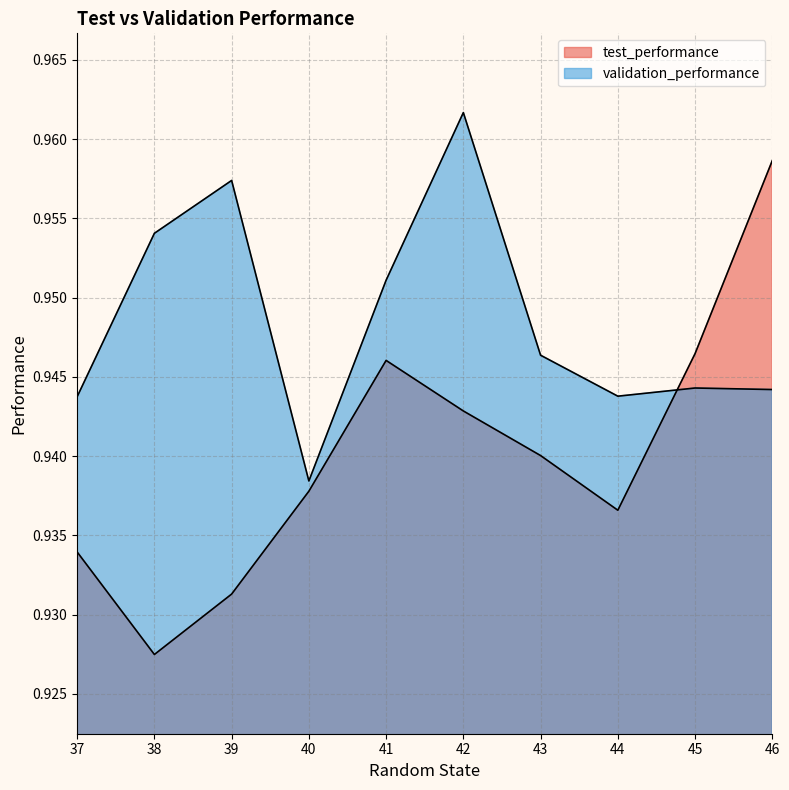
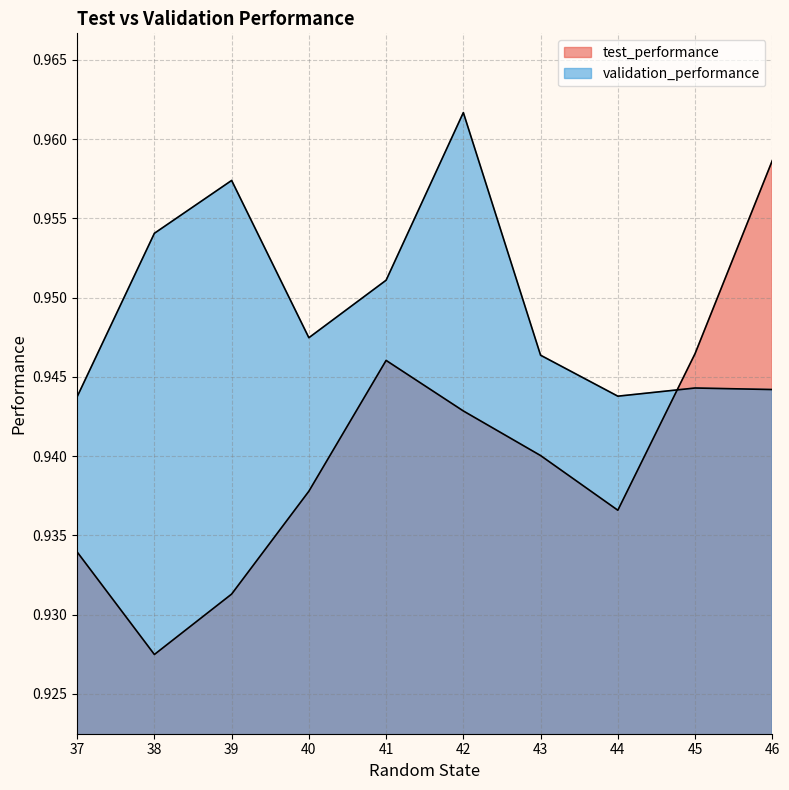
  {
    "test_performance": {
      "37": 0.9339,
      "38": 0.9275,
      "39": 0.9313,
      "40": 0.9378,
      "41": 0.9460,
      "42": 0.9428,
      "43": 0.9400,
      "44": 0.9366,
      "45": 0.9465,
      "46": 0.9586
    },
    "validation_performance": {
      "37": 0.9437,
      "38": 0.9541,
      "39": 0.9574,
-     "40": 0.9384,
+     "40": 0.9475,
      "41": 0.9511,
      "42": 0.9617,
      "43": 0.9464,
      "44": 0.9438,
      "45": 0.9443,
      "46": 0.9442
    }
  }
